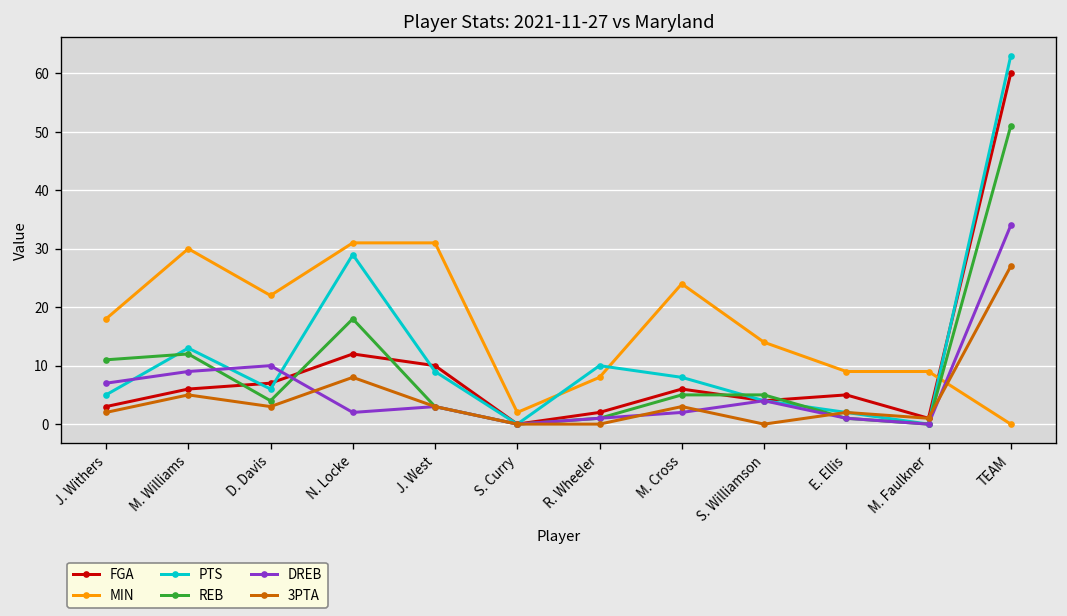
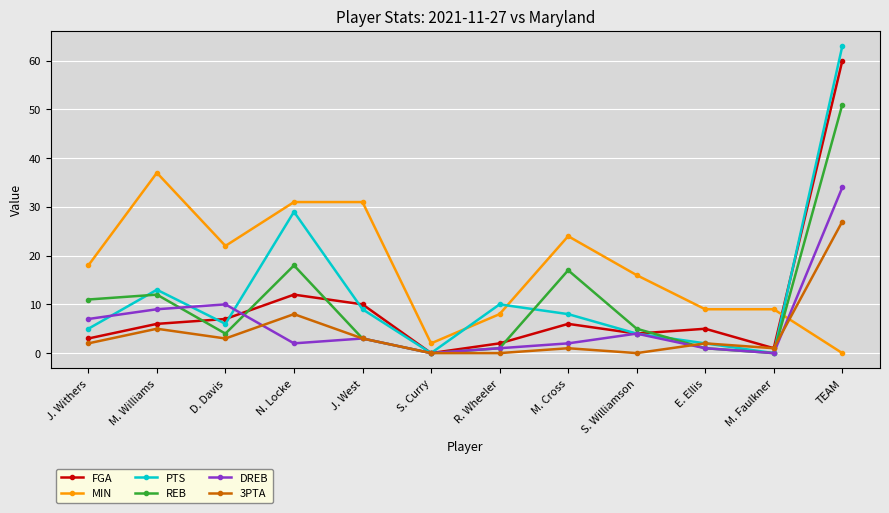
  {
    "FGA": {
      "J. Withers": 3,
      "M. Williams": 6,
      "D. Davis": 7,
      "N. Locke": 12,
      "J. West": 10,
      "R. Wheeler": 2,
      "M. Cross": 6,
      "E. Ellis": 5,
      "TEAM": 60
    },
    "MIN": {
      "J. Withers": 18,
-     "M. Williams": 30,
+     "M. Williams": 37,
      "D. Davis": 22,
      "N. Locke": 31,
      "J. West": 31,
      "S. Curry": 2,
      "R. Wheeler": 8,
      "M. Cross": 24,
-     "S. Williamson": 14,
+     "S. Williamson": 16,
      "E. Ellis": 9,
      "M. Faulkner": 9,
      "TEAM": 0
    },
    "PTS": {
      "J. Withers": 5,
      "M. Williams": 13,
      "D. Davis": 6,
      "N. Locke": 29,
      "J. West": 9,
      "R. Wheeler": 10,
      "M. Cross": 8,
      "TEAM": 63
    },
    "REB": {
      "J. Withers": 11,
      "M. Williams": 12,
      "D. Davis": 4,
      "N. Locke": 18,
-     "M. Cross": 5,
+     "M. Cross": 17,
      "S. Williamson": 5,
      "TEAM": 51
    },
    "DREB": {
      "J. Withers": 7,
      "M. Williams": 9,
      "D. Davis": 10,
      "N. Locke": 2,
      "M. Cross": 2,
      "TEAM": 34
    },
    "3PTA": {
      "J. Withers": 2,
      "M. Williams": 5,
      "D. Davis": 3,
      "N. Locke": 8,
      "R. Wheeler": 0,
-     "M. Cross": 3,
+     "M. Cross": 1,
      "S. Williamson": 0,
      "TEAM": 27
    }
  }
